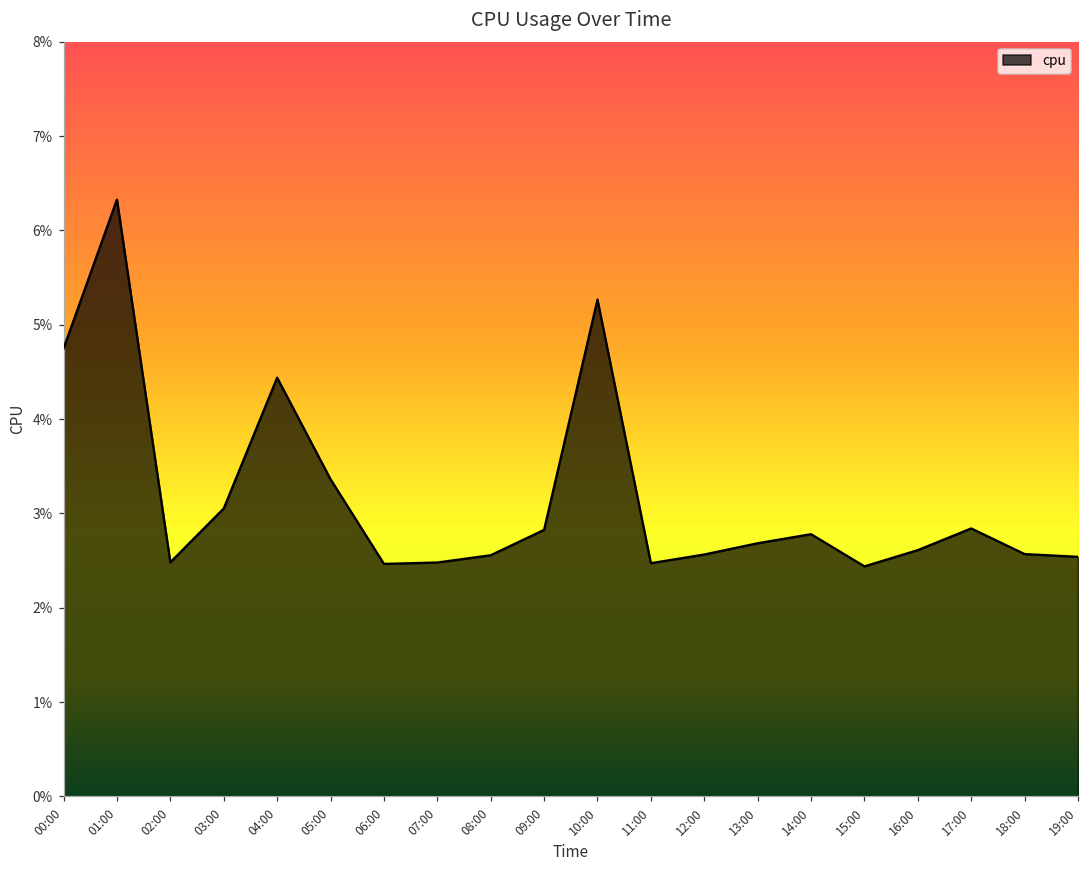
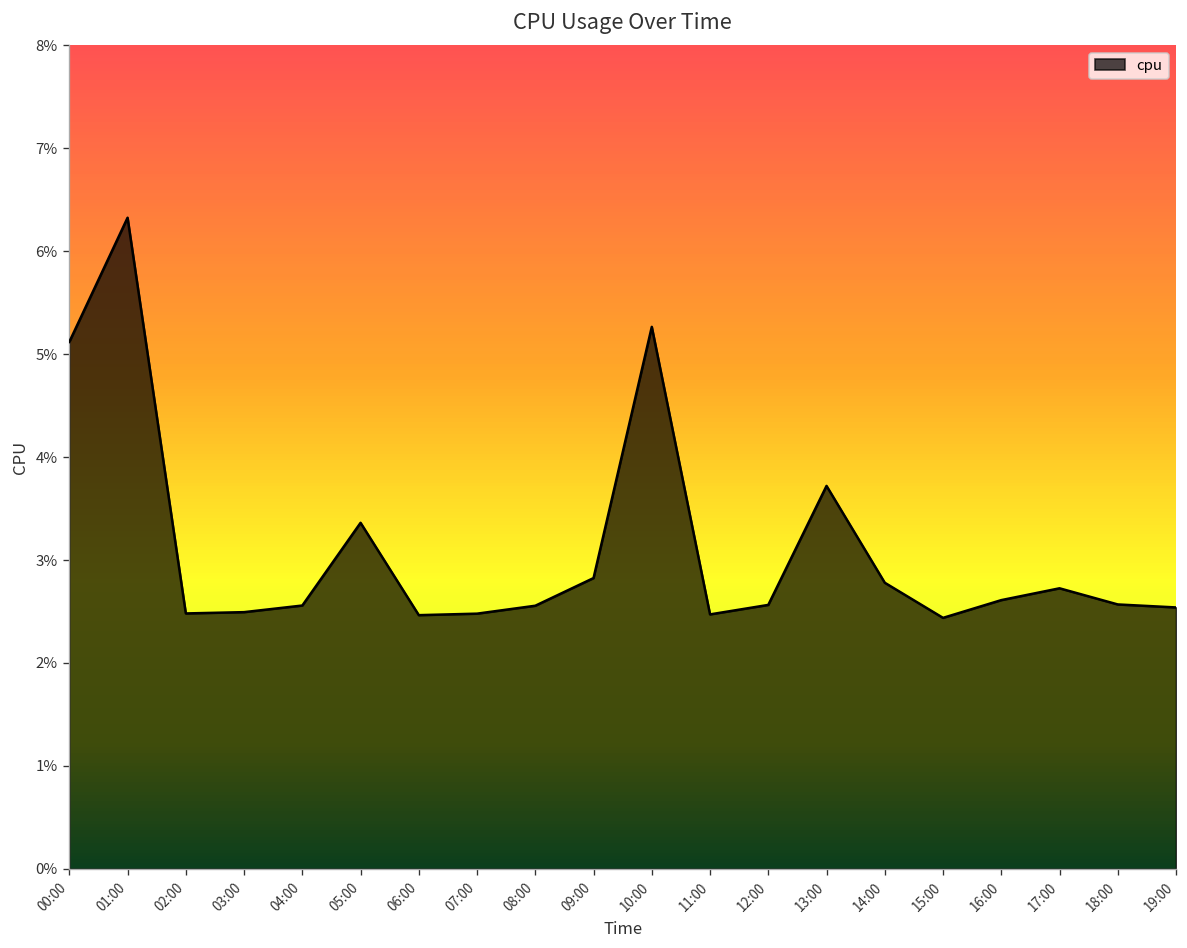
  {
-   "00:00": "4.7%",
+   "00:00": "5.1%",
    "01:00": "6.3%",
    "02:00": "2.5%",
-   "03:00": "3.1%",
-   "04:00": "4.4%",
+   "03:00": "2.5%",
+   "04:00": "2.6%",
    "05:00": "3.4%",
    "06:00": "2.5%",
    "07:00": "2.5%",
    "08:00": "2.6%",
    "09:00": "2.8%",
    "10:00": "5.3%",
    "11:00": "2.5%",
    "12:00": "2.6%",
-   "13:00": "2.7%",
+   "13:00": "3.7%",
    "14:00": "2.8%",
    "15:00": "2.4%",
    "16:00": "2.6%",
-   "17:00": "2.8%",
+   "17:00": "2.7%",
    "18:00": "2.6%",
    "19:00": "2.5%"
  }
